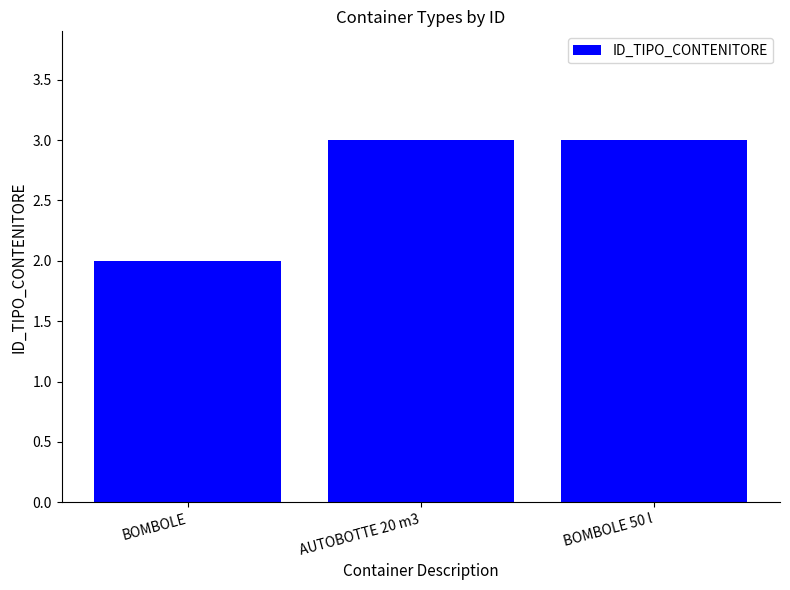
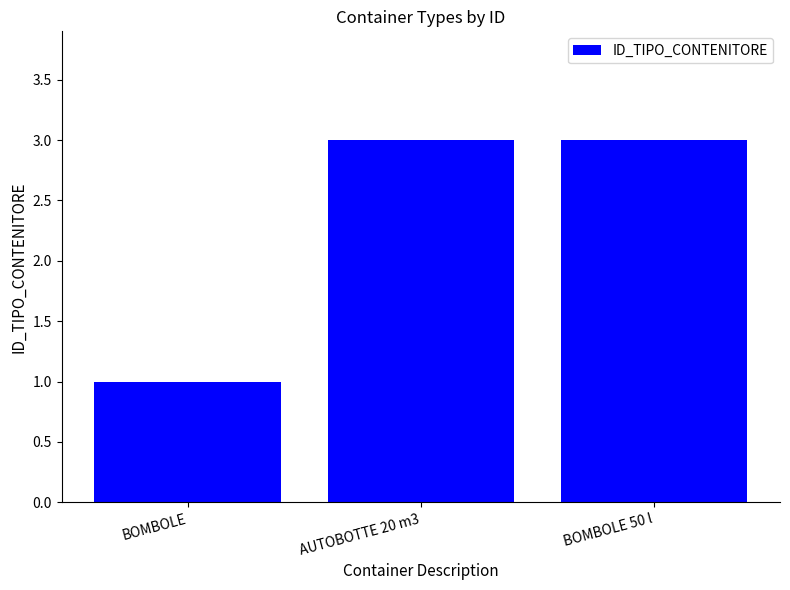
  {
-   "BOMBOLE": 2,
+   "BOMBOLE": 1,
    "AUTOBOTTE 20 m3": 3,
    "BOMBOLE 50 l": 3
  }
